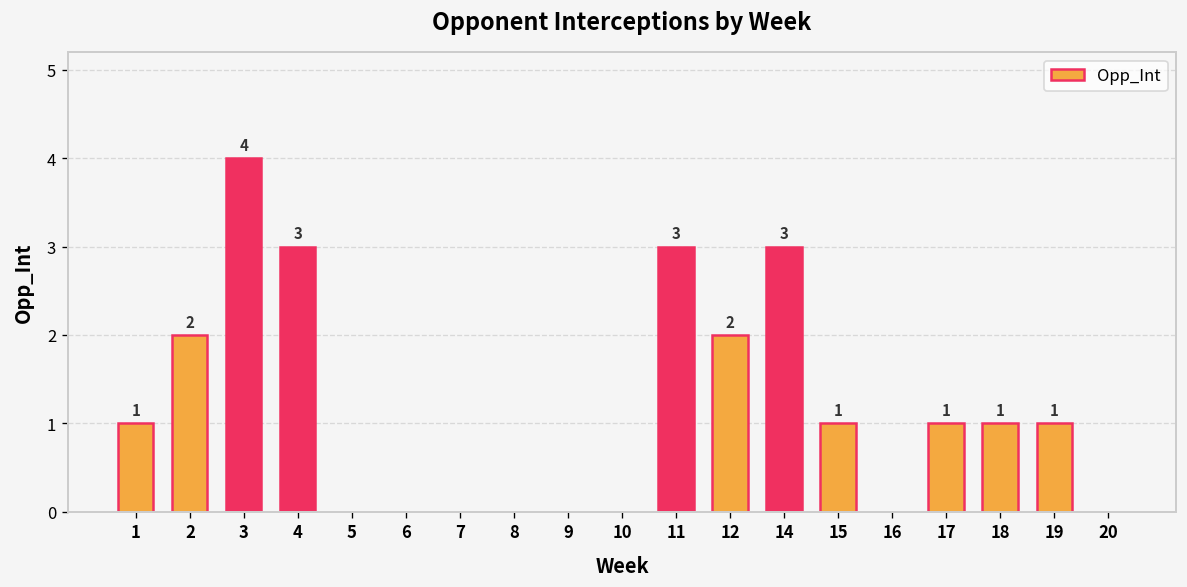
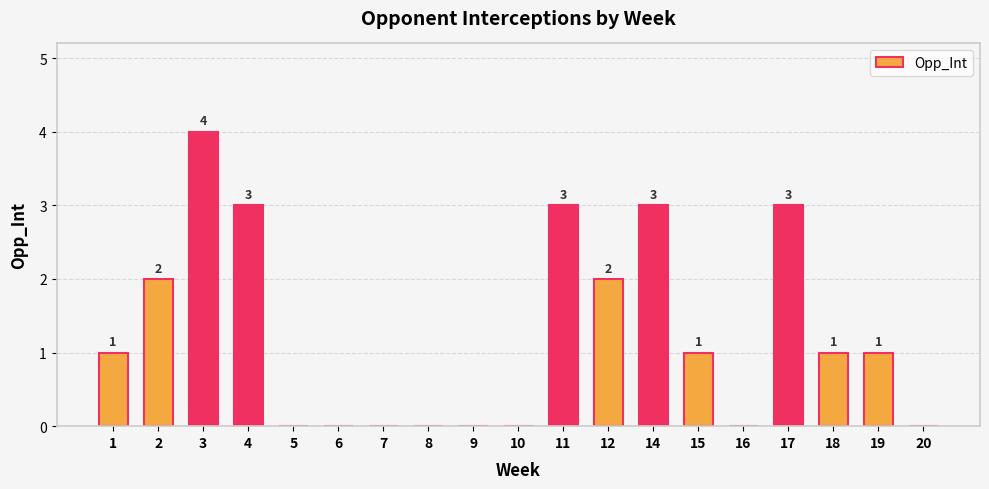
  {
    "1": 1,
    "2": 2,
    "3": 4,
    "4": 3,
    "11": 3,
    "12": 2,
    "14": 3,
    "15": 1,
-   "17": 1,
+   "17": 3,
    "18": 1,
    "19": 1
  }
